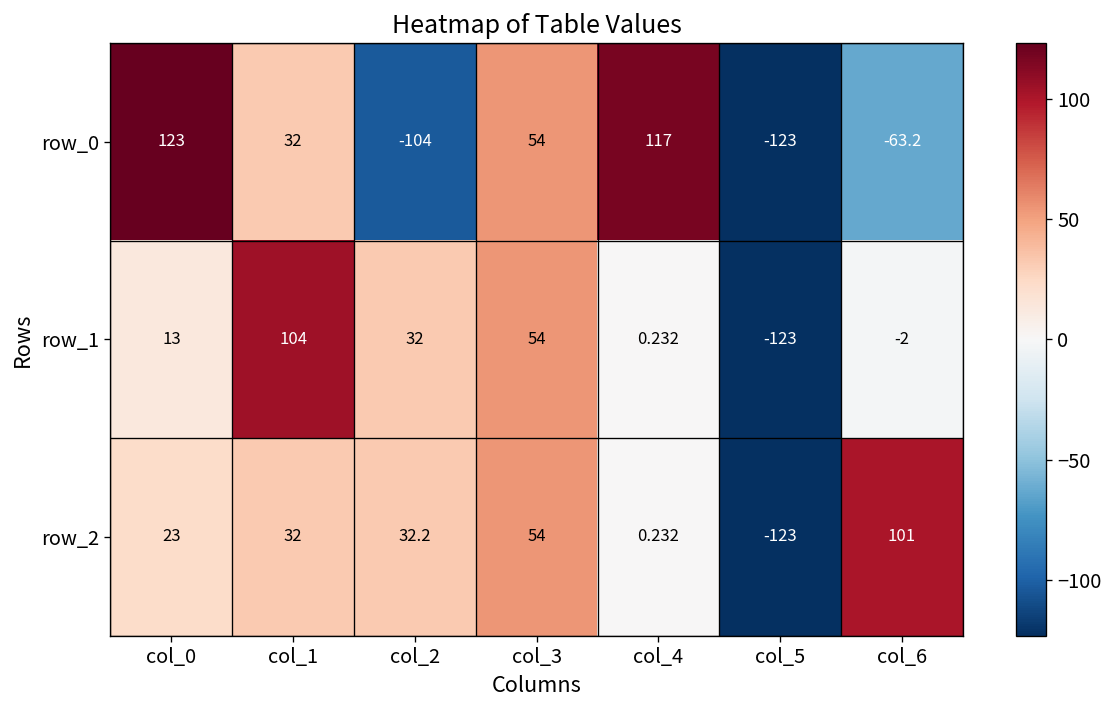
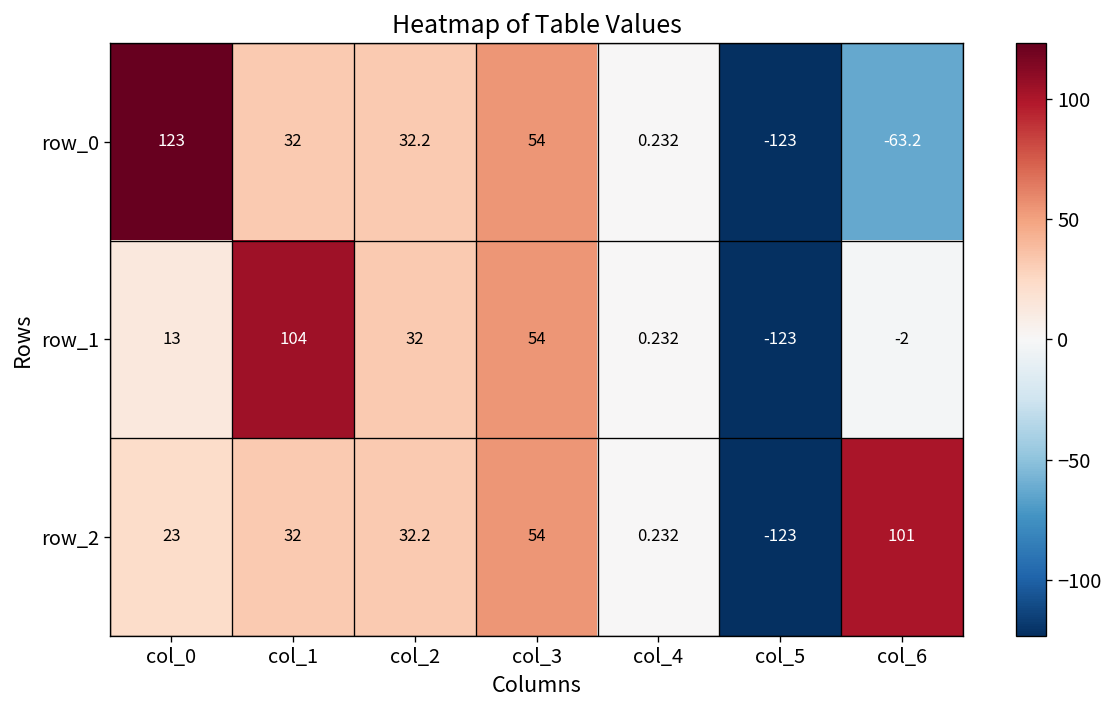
  {
    "row_0": {
      "col_0": 123,
      "col_1": 32,
-     "col_2": -104,
+     "col_2": 32.2,
      "col_3": 54,
-     "col_4": 117,
+     "col_4": 0.232,
      "col_5": -123,
      "col_6": -63.2
    },
    "row_1": {
      "col_0": 13,
      "col_1": 104,
      "col_2": 32,
      "col_3": 54,
      "col_4": 0.232,
      "col_5": -123,
      "col_6": -2
    },
    "row_2": {
      "col_0": 23,
      "col_1": 32,
      "col_2": 32.2,
      "col_3": 54,
      "col_4": 0.232,
      "col_5": -123,
      "col_6": 101
    }
  }
